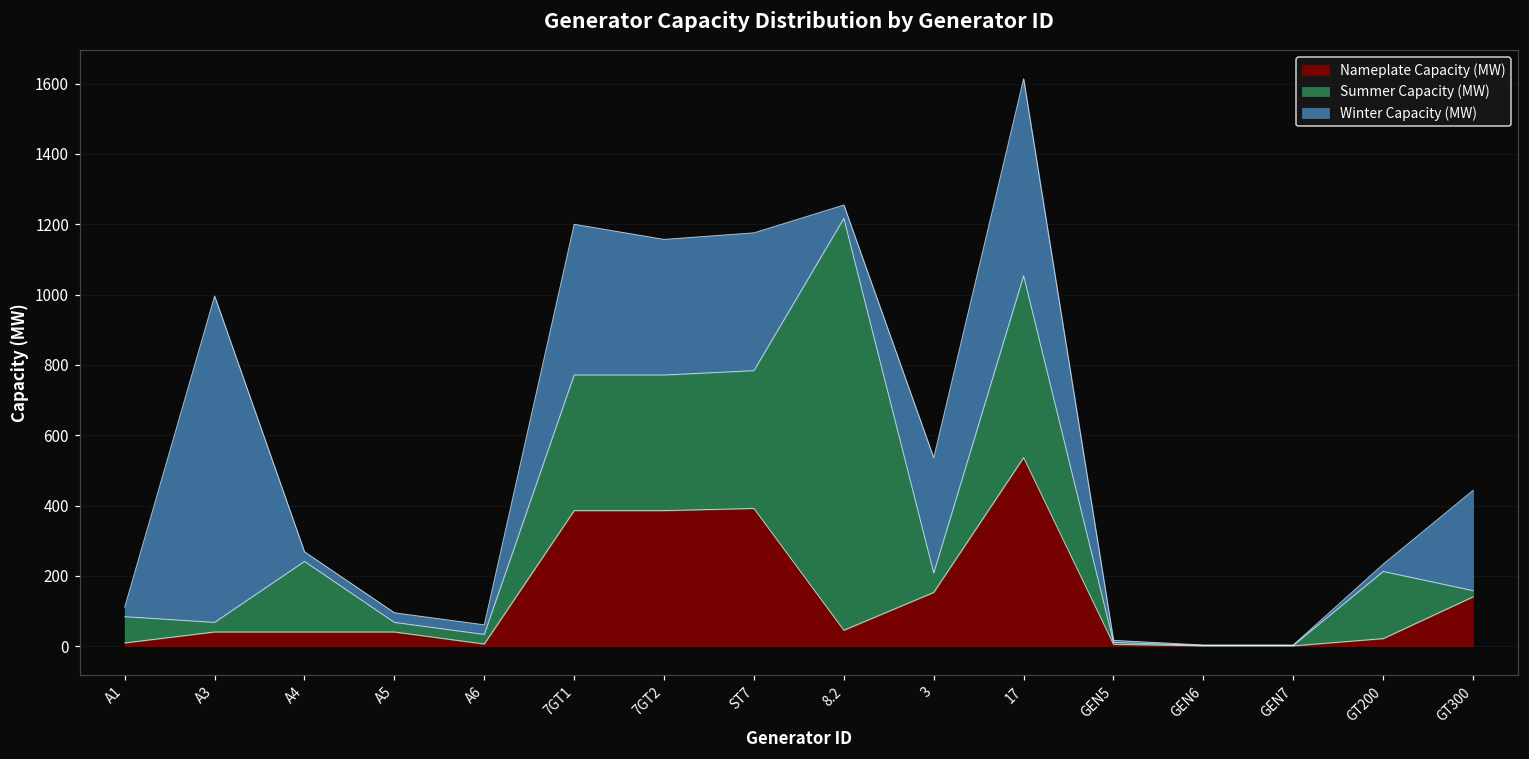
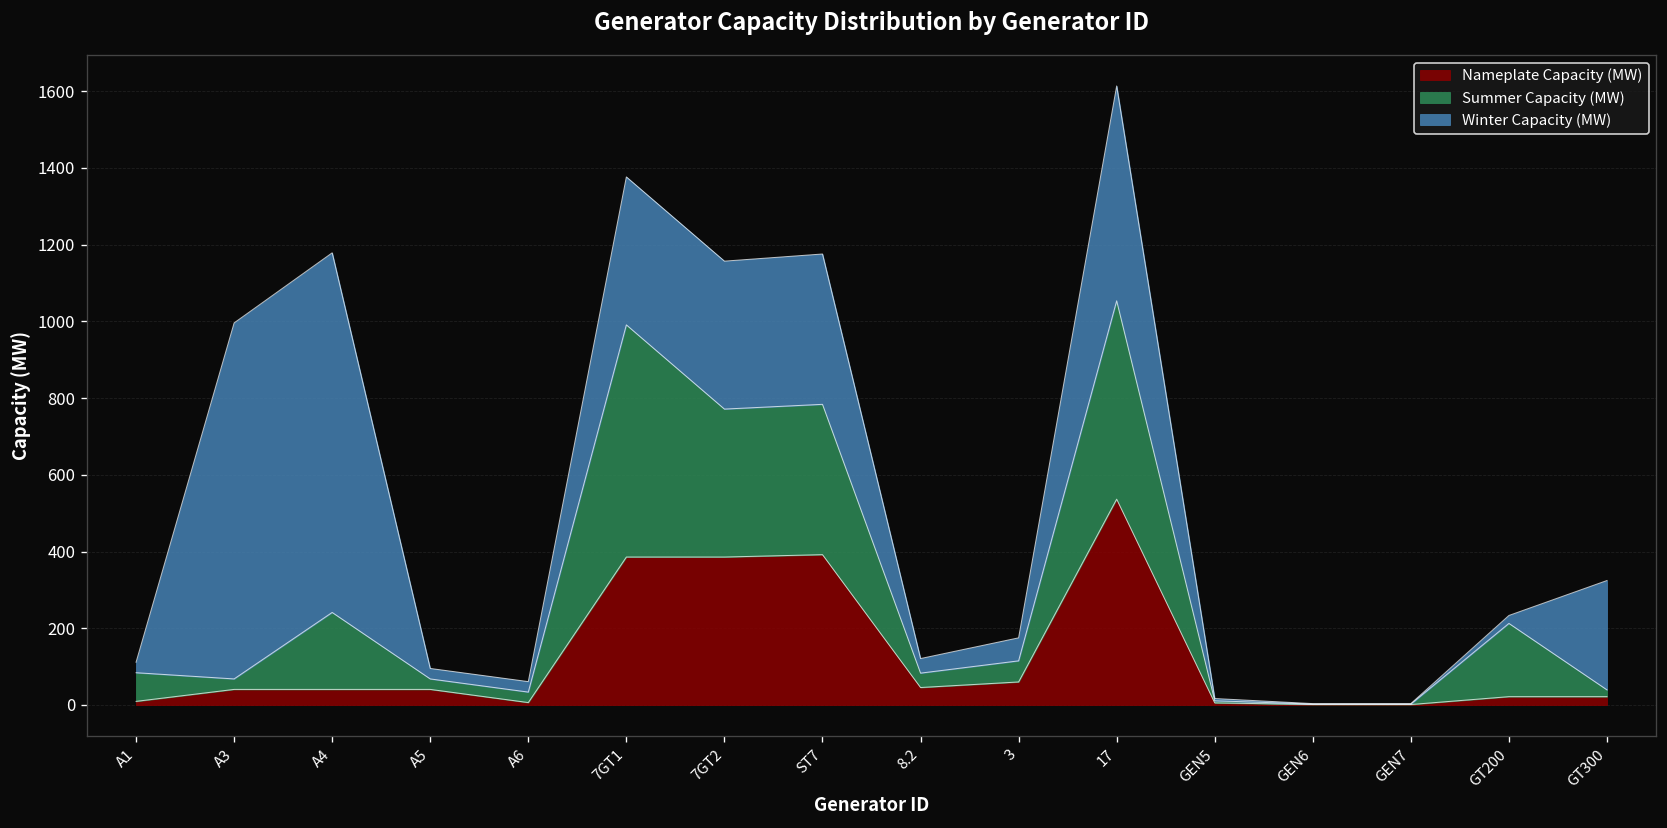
  {
    "Nameplate Capacity (MW)": {
      "A1": 10,
      "A3": 40,
      "A4": 40,
      "A5": 40,
      "A6": 10,
      "7GT1": 390,
      "7GT2": 390,
      "ST7": 390,
      "8.2": 50,
-     "3": 150,
+     "3": 60,
      "17": 540,
      "GT200": 20,
-     "GT300": 140
+     "GT300": 20
    },
    "Summer Capacity (MW)": {
      "A1": 70,
      "A3": 30,
      "A4": 200,
      "A5": 30,
      "A6": 30,
-     "7GT1": 390,
+     "7GT1": 610,
      "7GT2": 390,
      "ST7": 390,
-     "8.2": 1170,
+     "8.2": 40,
      "3": 60,
      "17": 520,
      "GT200": 190,
      "GT300": 20
    },
    "Winter Capacity (MW)": {
      "A1": 30,
      "A3": 930,
-     "A4": 30,
+     "A4": 940,
      "A5": 30,
      "A6": 30,
-     "7GT1": 430,
+     "7GT1": 390,
      "7GT2": 390,
      "ST7": 390,
      "8.2": 40,
-     "3": 330,
+     "3": 60,
      "17": 560,
      "GT200": 20,
      "GT300": 290
    }
  }
